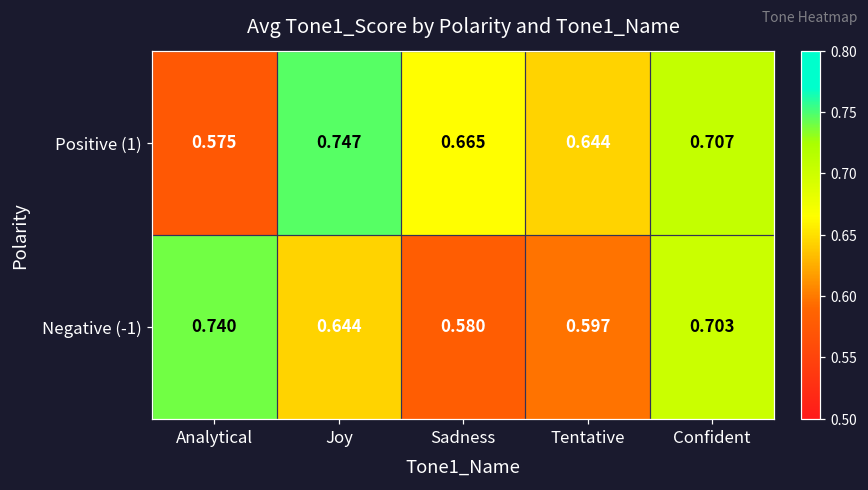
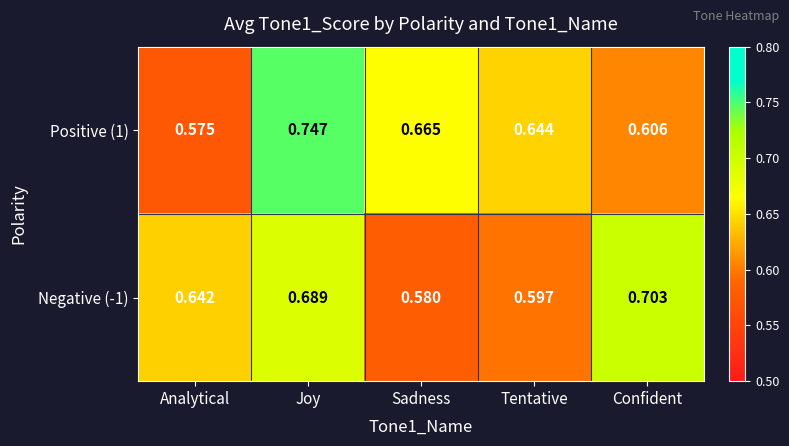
  {
    "Positive (1)": {
      "Analytical": 0.575,
      "Joy": 0.747,
      "Sadness": 0.665,
      "Tentative": 0.644,
-     "Confident": 0.707
+     "Confident": 0.606
    },
    "Negative (-1)": {
-     "Analytical": 0.740,
-     "Joy": 0.644,
+     "Analytical": 0.642,
+     "Joy": 0.689,
      "Sadness": 0.580,
      "Tentative": 0.597,
      "Confident": 0.703
    }
  }
